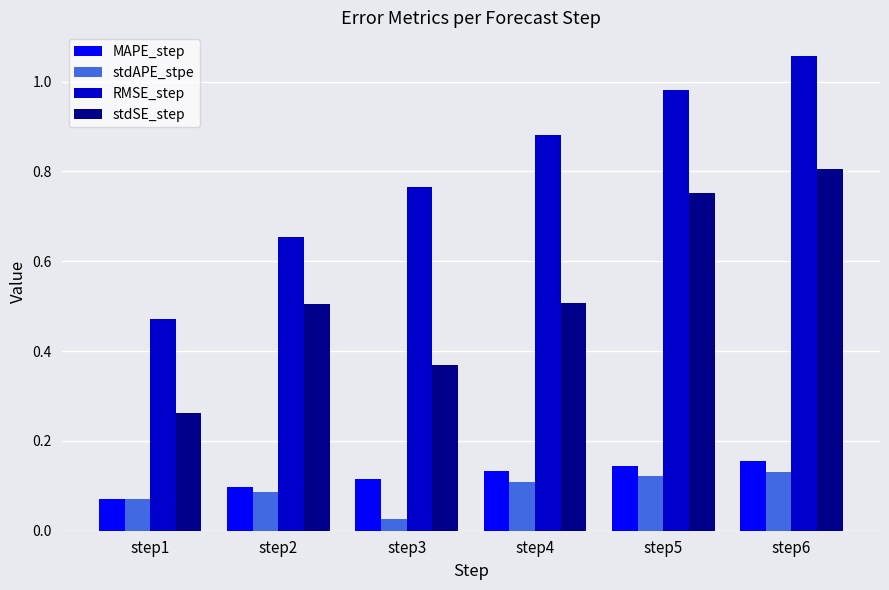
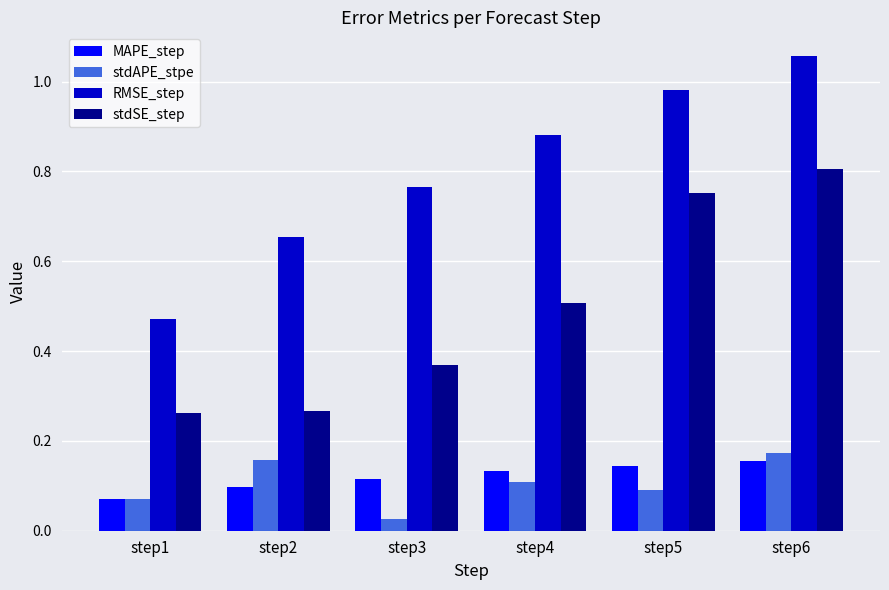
  {
    "stdAPE_stpe": {
      "step1": 0.07,
-     "step2": 0.09,
+     "step2": 0.16,
      "step3": 0.03,
      "step4": 0.11,
-     "step5": 0.12,
-     "step6": 0.13
+     "step5": 0.09,
+     "step6": 0.17
    },
    "stdSE_step": {
      "step1": 0.26,
-     "step2": 0.50,
+     "step2": 0.27,
      "step3": 0.37,
      "step4": 0.51,
      "step5": 0.75,
      "step6": 0.81
    }
  }
